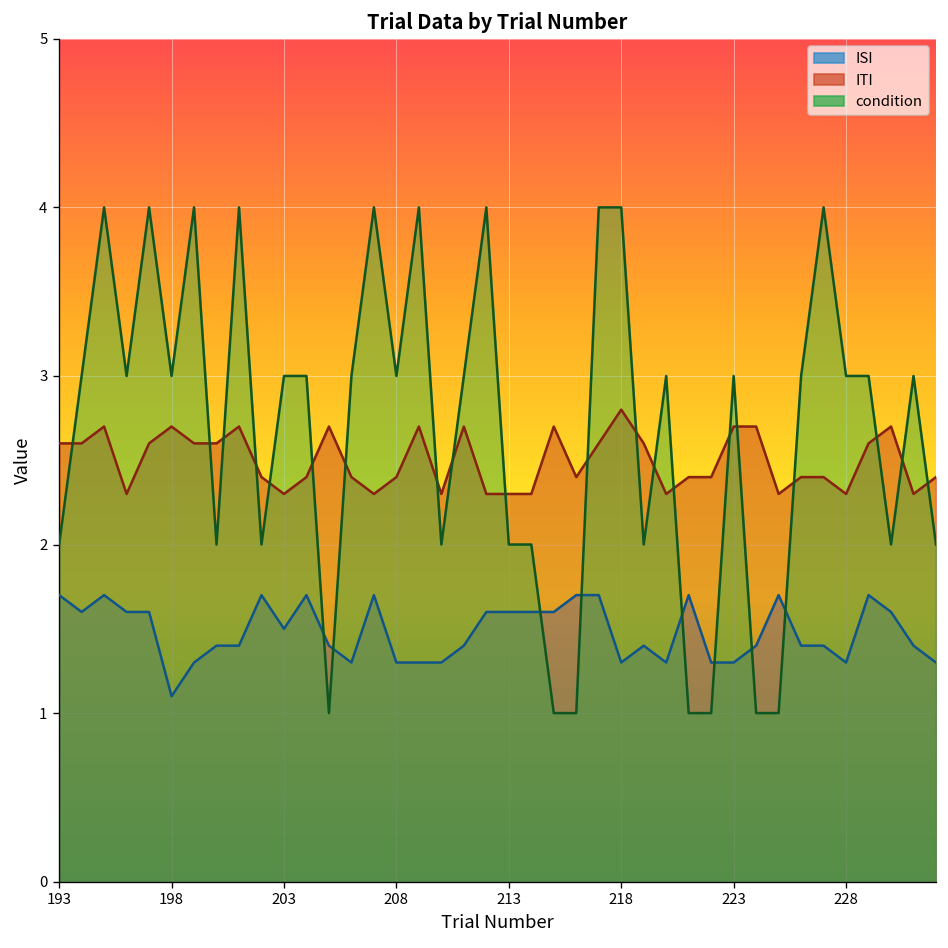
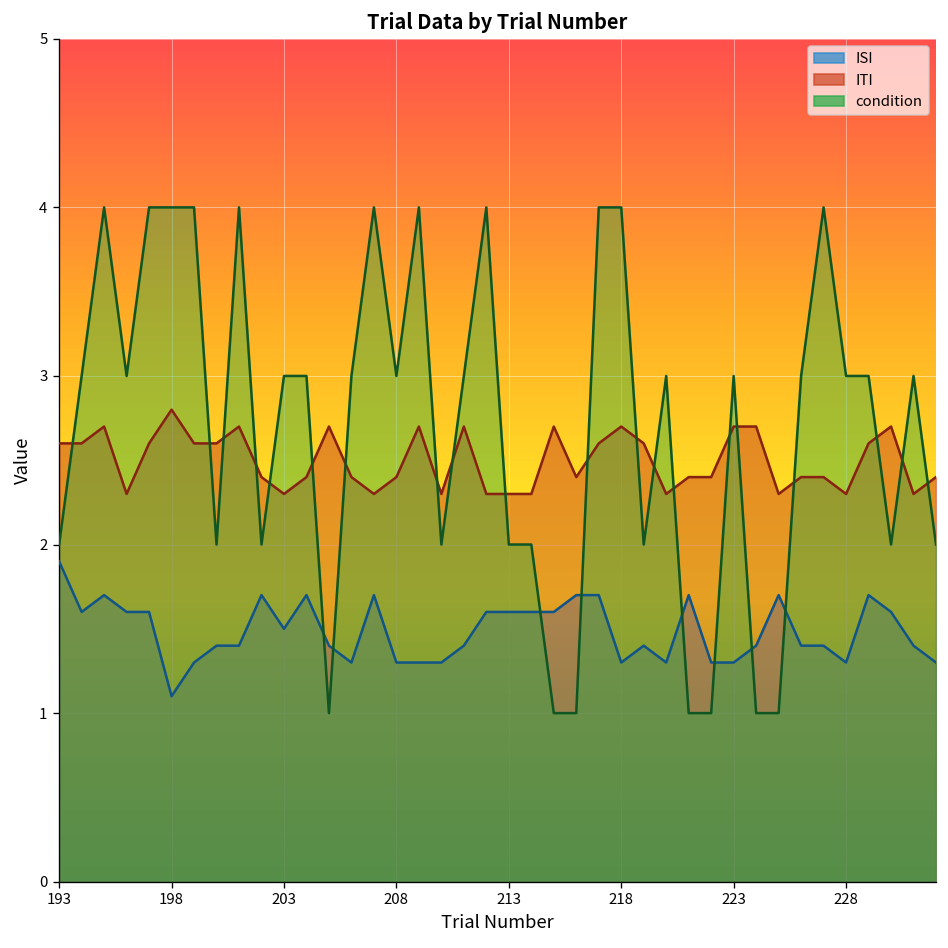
  {
    "ISI": {
-     "193": 1.7,
+     "193": 1.9,
      "198": 1.1,
      "203": 1.5,
      "208": 1.3,
      "213": 1.6,
      "218": 1.3,
      "223": 1.3,
      "228": 1.3
    },
    "ITI": {
      "193": 2.6,
-     "198": 2.7,
+     "198": 2.8,
      "203": 2.3,
      "208": 2.4,
      "213": 2.3,
-     "218": 2.8,
+     "218": 2.7,
      "223": 2.7,
      "228": 2.3
    },
    "condition": {
      "193": 2,
-     "198": 3,
+     "198": 4,
      "203": 3,
      "208": 3,
      "213": 2,
      "218": 4,
      "223": 3,
      "228": 3
    }
  }
